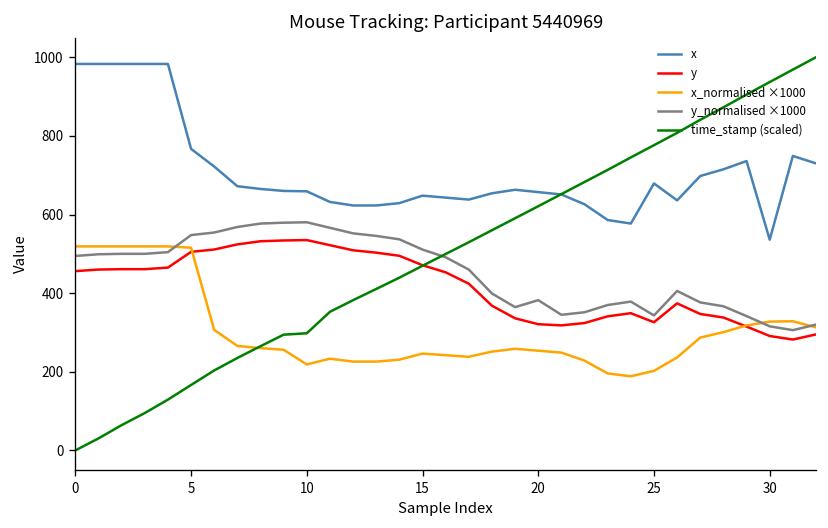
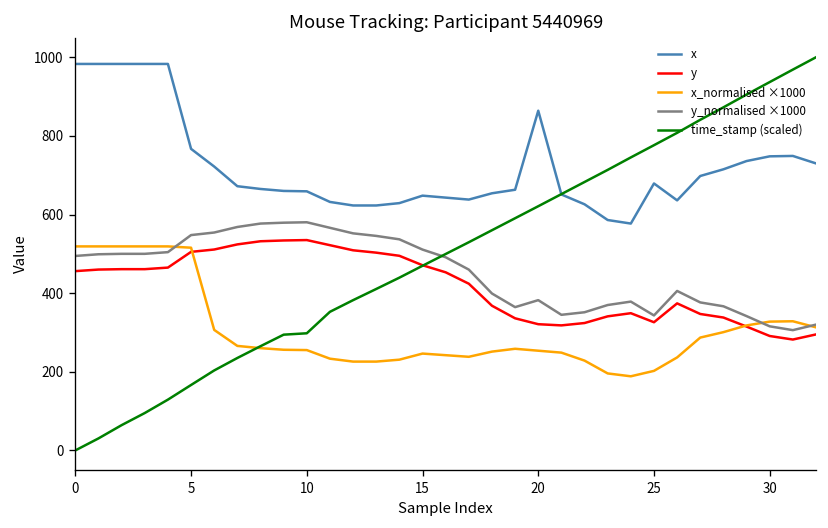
  {
    "x": {
      "0": 980,
      "5": 770,
      "10": 660,
      "15": 650,
-     "20": 660,
+     "20": 860,
      "25": 680,
-     "30": 540
+     "30": 750
    },
    "y": {
      "0": 460,
      "5": 510,
      "10": 540,
      "20": 320,
      "25": 330,
      "30": 290
    },
    "x_normalised ×1000": {
      "0": 520,
      "5": 520,
-     "10": 220,
+     "10": 260,
      "15": 250,
      "20": 250,
      "25": 200,
      "30": 330
    },
    "y_normalised ×1000": {
      "0": 490,
      "5": 550,
      "10": 580,
      "15": 510,
      "20": 380,
      "25": 340,
      "30": 320
    },
    "time_stamp (scaled)": {
      "0": 0,
      "5": 170,
      "10": 300,
      "20": 620,
      "25": 780,
      "30": 940
    }
  }
